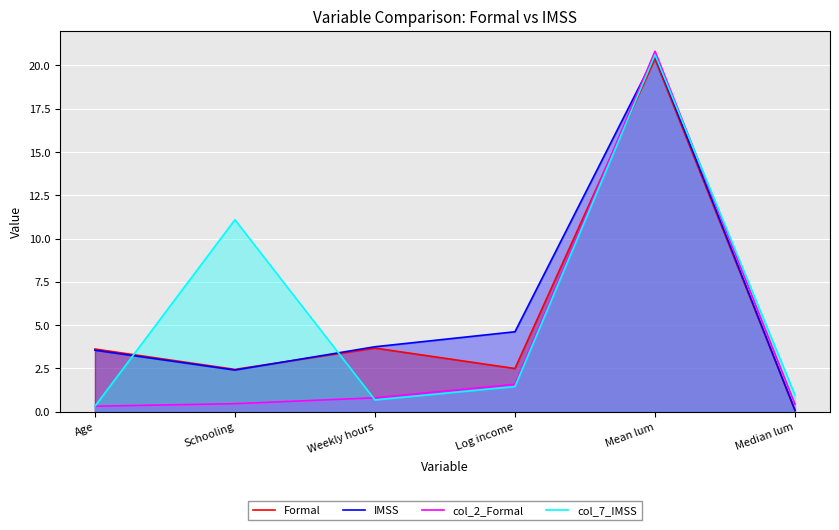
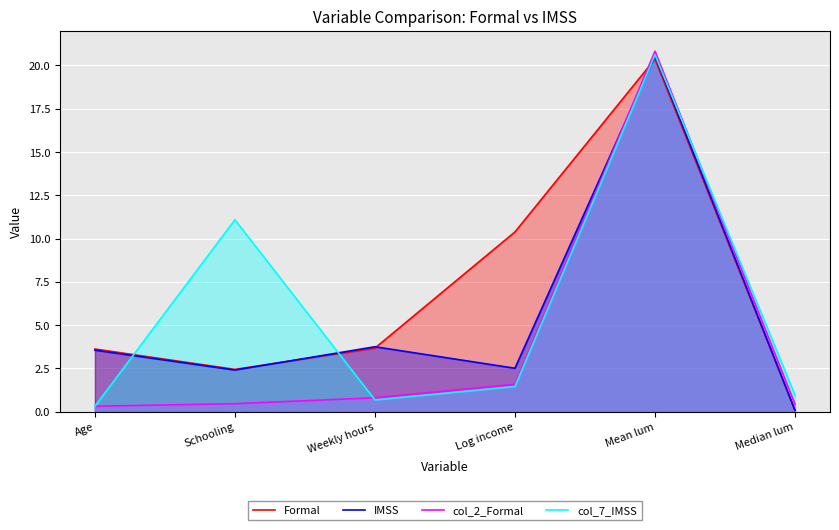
  {
    "Formal": {
-     "Log income": 2.5,
+     "Log income": 10.4,
      "Mean lum": 20.4
    },
    "IMSS": {
-     "Log income": 4.6
+     "Log income": 2.5
    },
    "col_2_Formal": {
      "Schooling": 0.5,
      "Mean lum": 20.8,
      "Median lum": 0.4
    },
    "col_7_IMSS": {
      "Schooling": 11.1,
      "Median lum": 1.0
    }
  }
